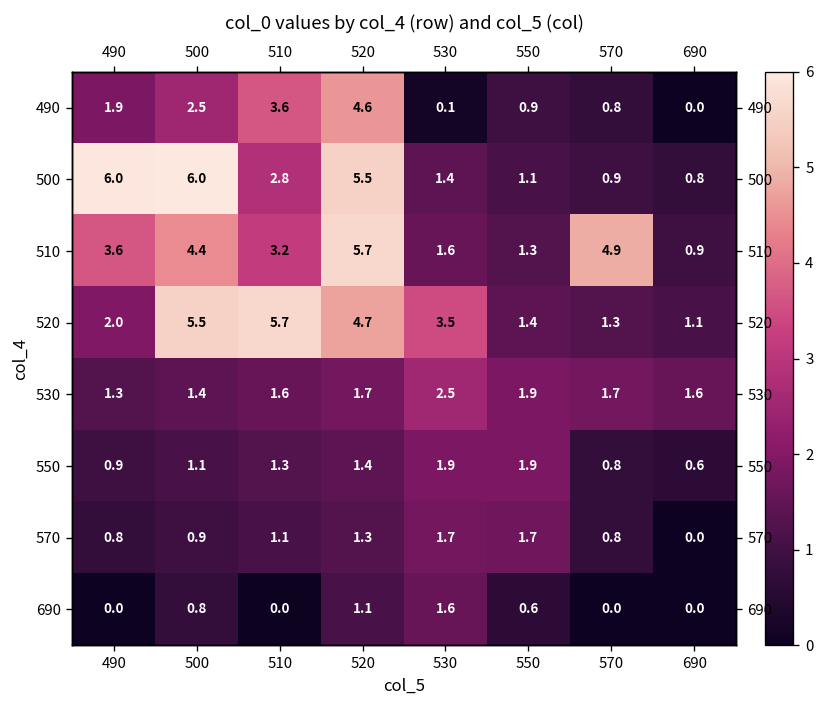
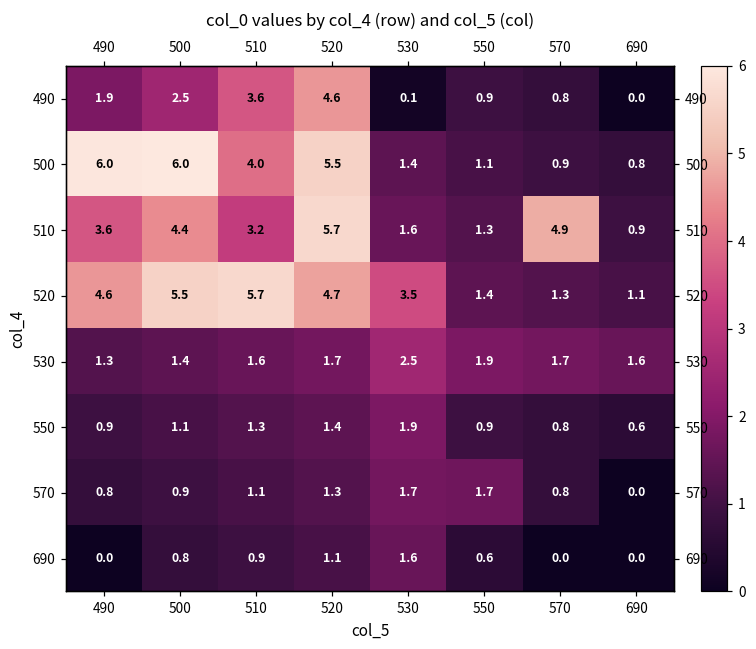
  {
    "490": {
      "490": 1.9,
      "500": 2.5,
      "510": 3.6,
      "520": 4.6,
      "530": 0.1,
      "550": 0.9,
      "570": 0.8,
      "690": 0.0
    },
    "500": {
      "490": 6.0,
      "500": 6.0,
-     "510": 2.8,
+     "510": 4.0,
      "520": 5.5,
      "530": 1.4,
      "550": 1.1,
      "570": 0.9,
      "690": 0.8
    },
    "510": {
      "490": 3.6,
      "500": 4.4,
      "510": 3.2,
      "520": 5.7,
      "530": 1.6,
      "550": 1.3,
      "570": 4.9,
      "690": 0.9
    },
    "520": {
-     "490": 2.0,
+     "490": 4.6,
      "500": 5.5,
      "510": 5.7,
      "520": 4.7,
      "530": 3.5,
      "550": 1.4,
      "570": 1.3,
      "690": 1.1
    },
    "530": {
      "490": 1.3,
      "500": 1.4,
      "510": 1.6,
      "520": 1.7,
      "530": 2.5,
      "550": 1.9,
      "570": 1.7,
      "690": 1.6
    },
    "550": {
      "490": 0.9,
      "500": 1.1,
      "510": 1.3,
      "520": 1.4,
      "530": 1.9,
-     "550": 1.9,
+     "550": 0.9,
      "570": 0.8,
      "690": 0.6
    },
    "570": {
      "490": 0.8,
      "500": 0.9,
      "510": 1.1,
      "520": 1.3,
      "530": 1.7,
      "550": 1.7,
      "570": 0.8,
      "690": 0.0
    },
    "690": {
      "490": 0.0,
      "500": 0.8,
-     "510": 0.0,
+     "510": 0.9,
      "520": 1.1,
      "530": 1.6,
      "550": 0.6,
      "570": 0.0,
      "690": 0.0
    }
  }
